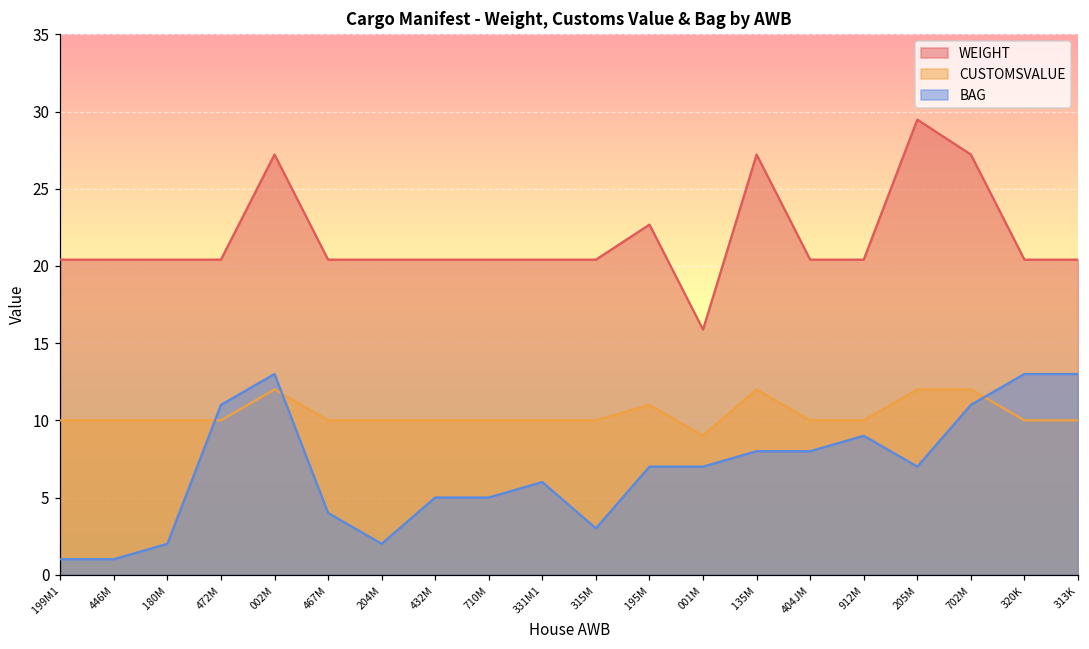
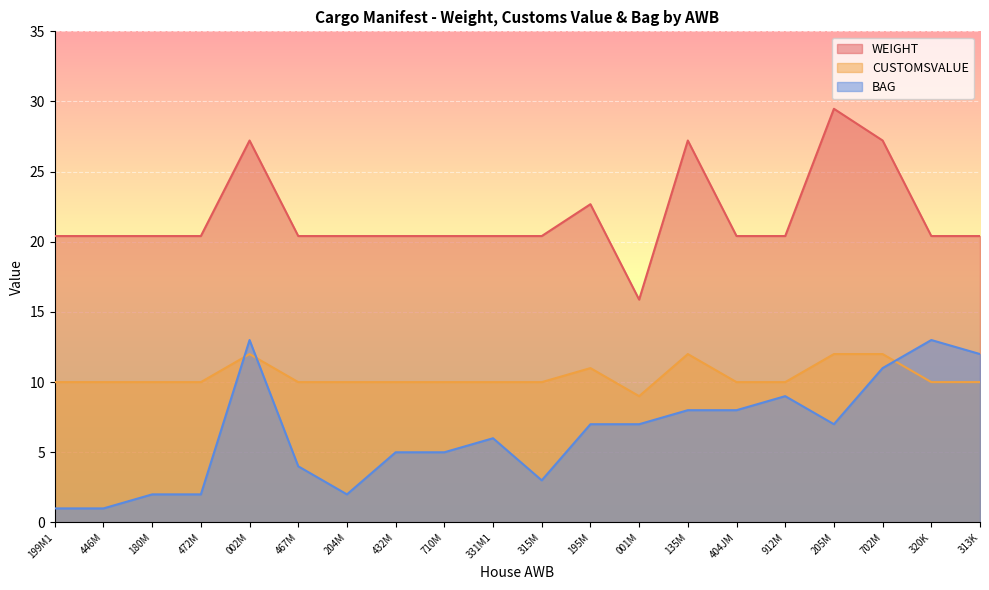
  {
    "BAG": {
      "199M1": 1,
      "446M": 1,
      "180M": 2,
-     "472M": 11,
+     "472M": 2,
      "002M": 13,
      "467M": 4,
      "204M": 2,
      "432M": 5,
      "710M": 5,
      "331M1": 6,
      "315M": 3,
      "195M": 7,
      "001M": 7,
      "135M": 8,
      "404JM": 8,
      "912M": 9,
      "205M": 7,
      "702M": 11,
      "320K": 13,
-     "313K": 13
+     "313K": 12
    }
  }
